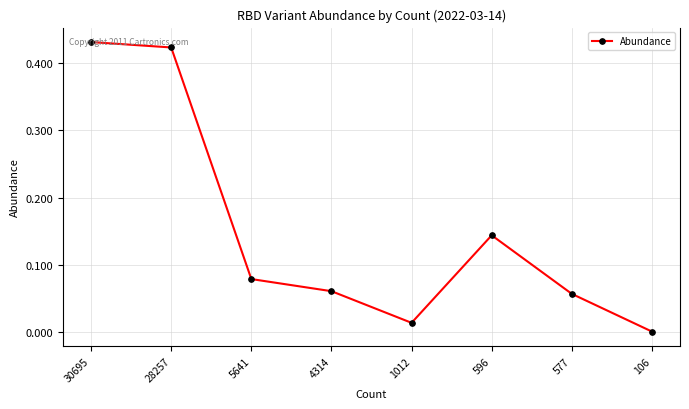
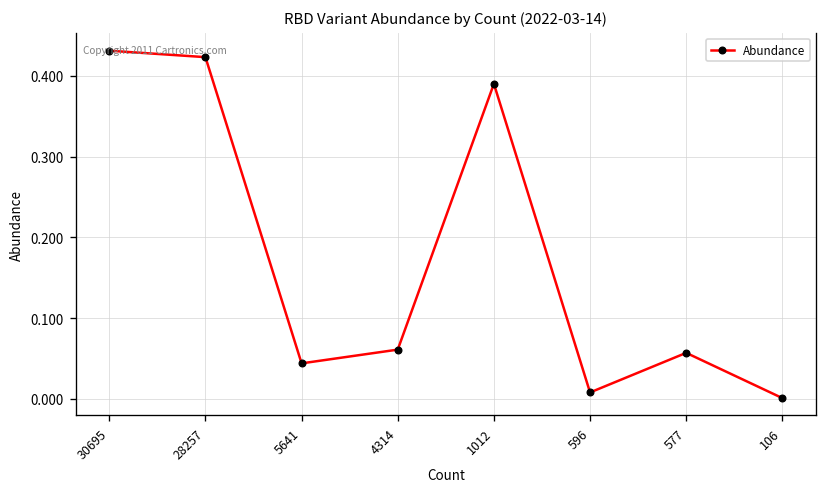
  {
    "28257": 0.42,
-   "5641": 0.08,
+   "5641": 0.04,
    "4314": 0.06,
-   "1012": 0.01,
-   "596": 0.14,
+   "1012": 0.39,
+   "596": 0.01,
    "577": 0.06,
    "106": 0.00
  }
